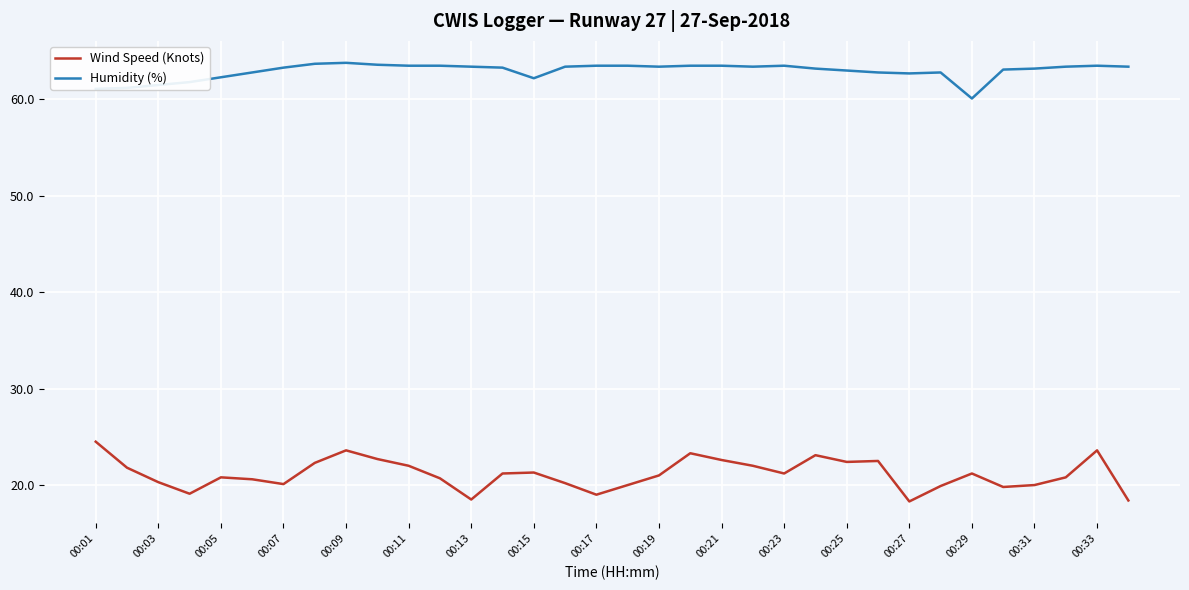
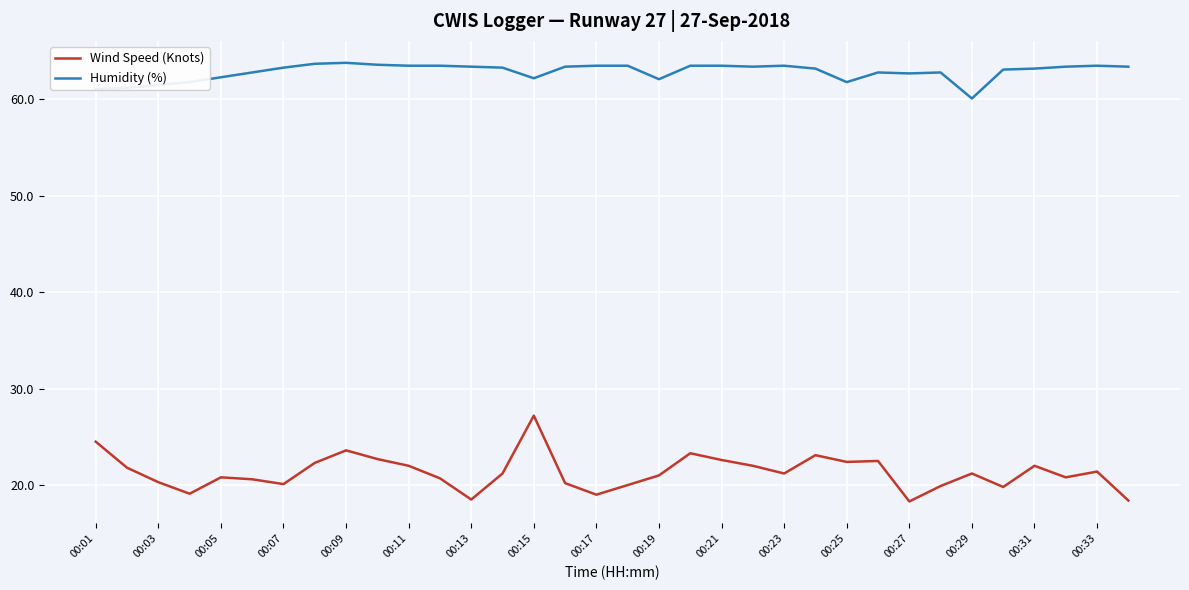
  {
    "Wind Speed (Knots)": {
      "00:01": 25,
      "00:03": 20,
      "00:05": 21,
      "00:07": 20,
      "00:09": 24,
      "00:11": 22,
      "00:13": 19,
-     "00:15": 21,
+     "00:15": 27,
      "00:17": 19,
      "00:19": 21,
      "00:21": 23,
      "00:23": 21,
      "00:25": 22,
      "00:27": 18,
      "00:29": 21,
-     "00:31": 20,
-     "00:33": 24
+     "00:31": 22,
+     "00:33": 21
    },
    "Humidity (%)": {
      "00:05": 62,
      "00:07": 63,
      "00:09": 64,
      "00:11": 64,
      "00:13": 63,
      "00:15": 62,
      "00:17": 64,
-     "00:19": 63,
+     "00:19": 62,
      "00:21": 64,
      "00:23": 64,
-     "00:25": 63,
+     "00:25": 62,
      "00:27": 63,
      "00:29": 60,
      "00:31": 63,
      "00:33": 64
    }
  }
